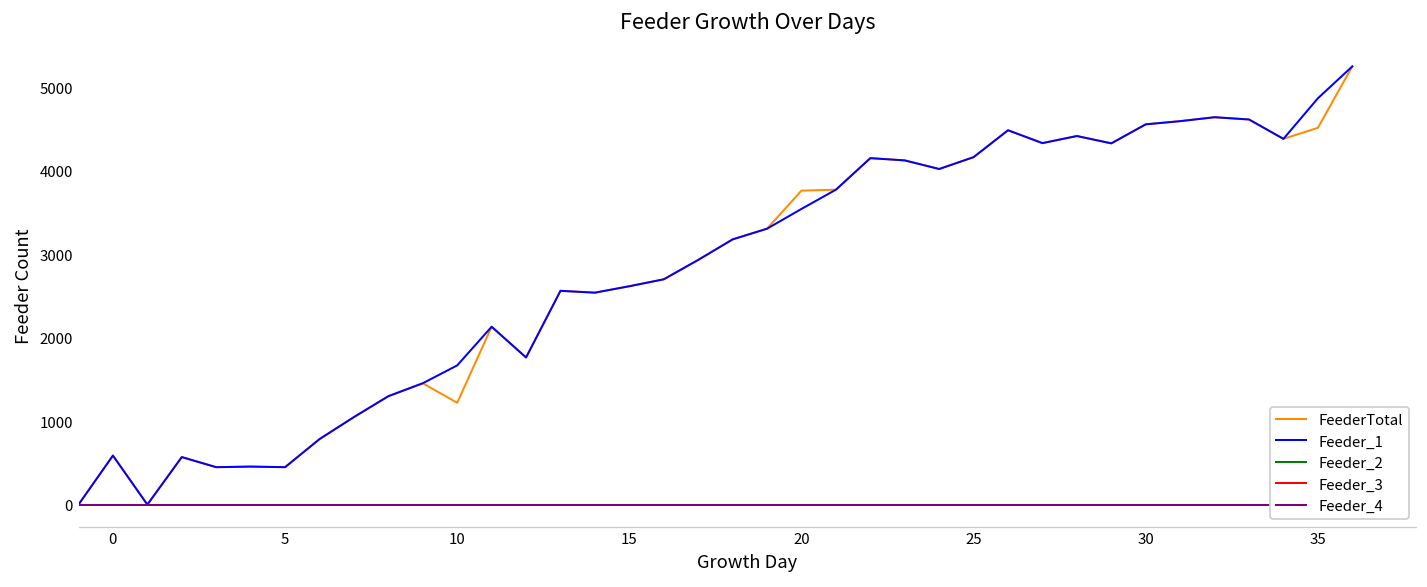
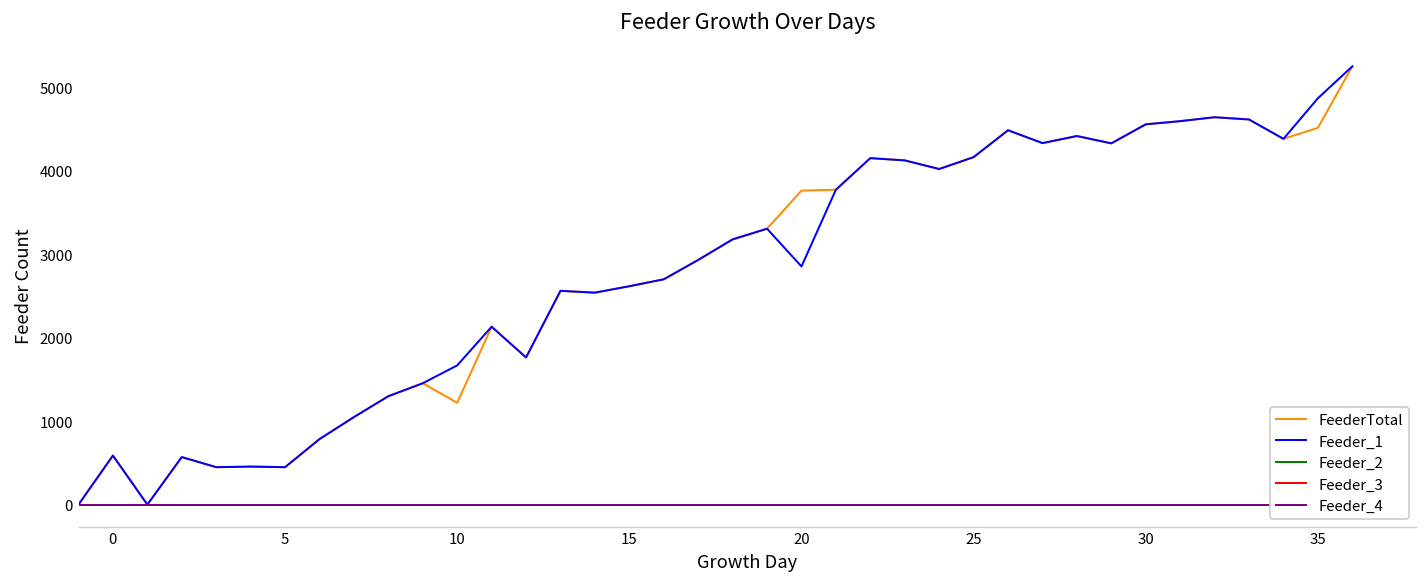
  {
    "FeederTotal": {
      "10": 1200,
      "20": 3800,
      "35": 4500
    },
    "Feeder_1": {
      "10": 1700,
-     "20": 3500,
+     "20": 2900,
      "35": 4900
    },
    "Feeder_4": {
      "0": 0,
      "5": 0,
      "10": 0,
      "15": 0,
      "20": 0,
      "25": 0,
      "30": 0
    }
  }
